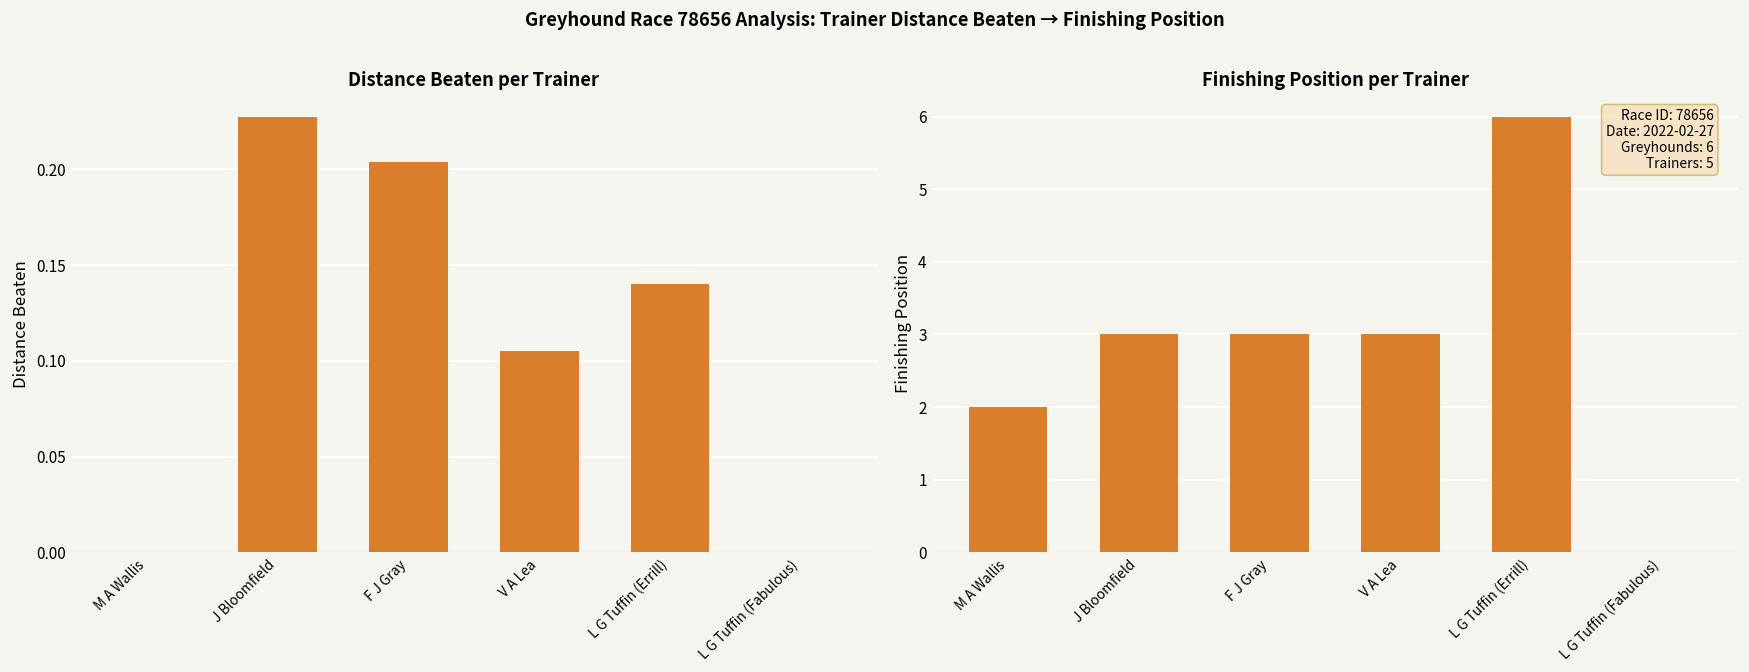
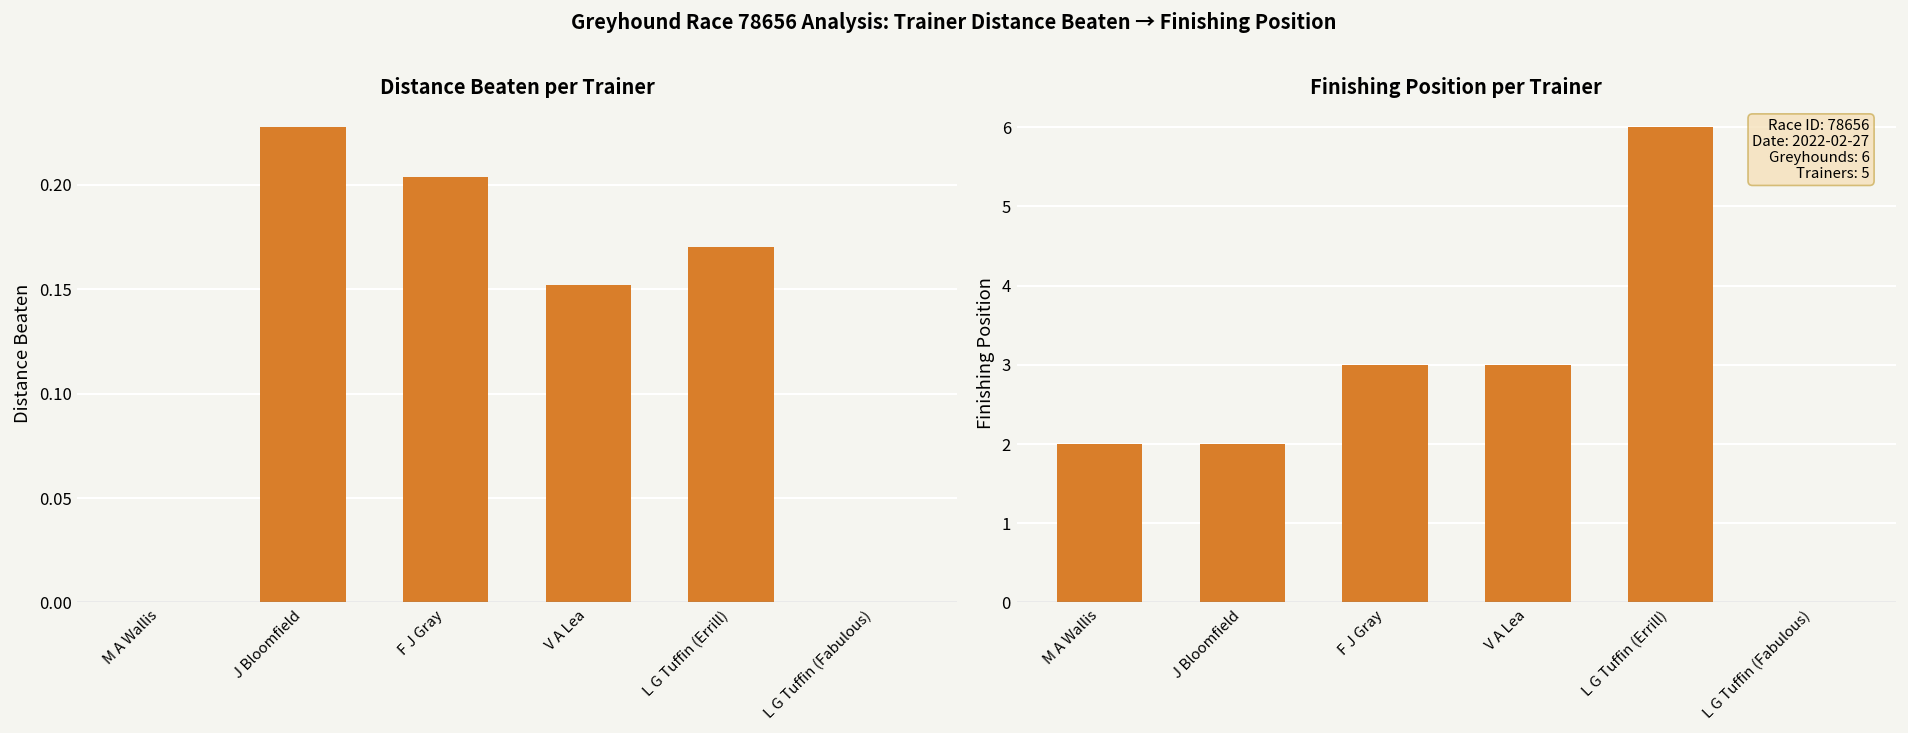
  {
    "Distance Beaten per Trainer": {
      "M A Wallis": 0.000,
      "J Bloomfield": 0.228,
      "F J Gray": 0.204,
-     "V A Lea": 0.105,
-     "L G Tuffin (Errill)": 0.14,
+     "V A Lea": 0.152,
+     "L G Tuffin (Errill)": 0.17,
      "L G Tuffin (Fabulous)": 0.000
    },
    "Finishing Position per Trainer": {
      "M A Wallis": 2,
-     "J Bloomfield": 3,
+     "J Bloomfield": 2,
      "F J Gray": 3,
      "V A Lea": 3,
      "L G Tuffin (Errill)": 6,
      "L G Tuffin (Fabulous)": 0
    }
  }
